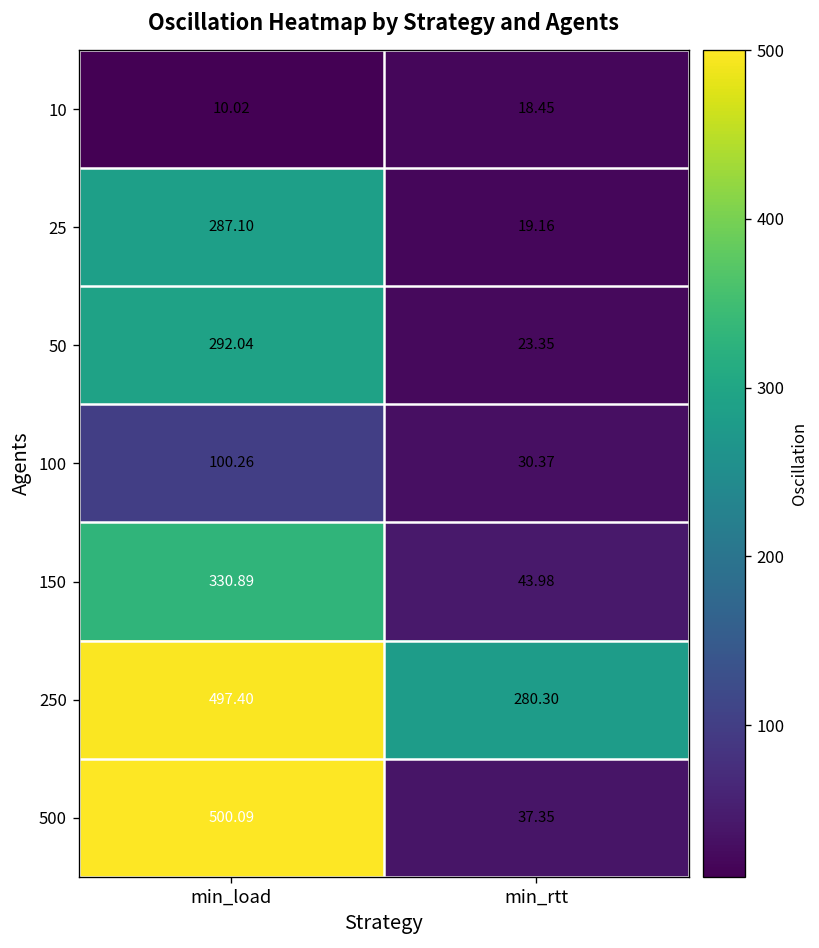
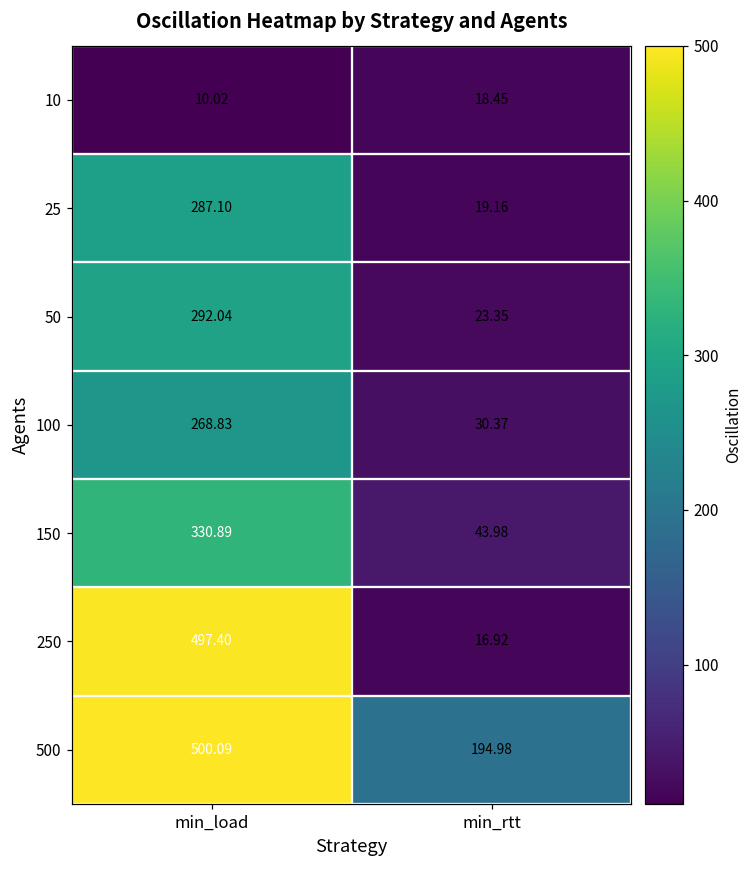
  {
    "10": {
      "min_load": 10.02,
      "min_rtt": 18.45
    },
    "25": {
      "min_load": 287.10,
      "min_rtt": 19.16
    },
    "50": {
      "min_load": 292.04,
      "min_rtt": 23.35
    },
    "100": {
-     "min_load": 100.26,
+     "min_load": 268.83,
      "min_rtt": 30.37
    },
    "150": {
      "min_load": 330.89,
      "min_rtt": 43.98
    },
    "250": {
      "min_load": 497.40,
-     "min_rtt": 280.30
+     "min_rtt": 16.92
    },
    "500": {
      "min_load": 500.09,
-     "min_rtt": 37.35
+     "min_rtt": 194.98
    }
  }
